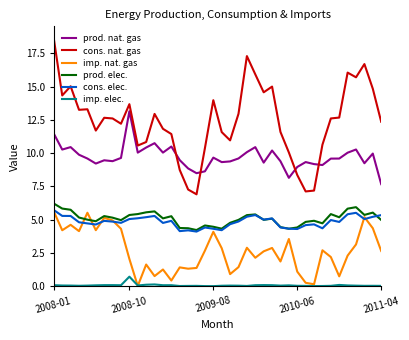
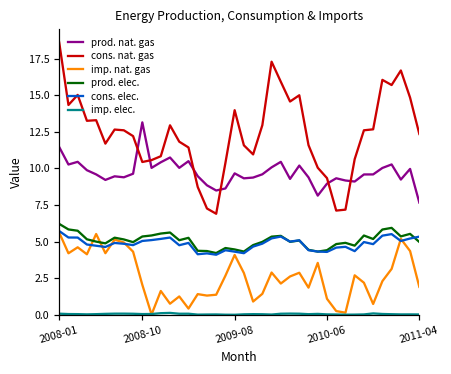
  {
    "prod. nat. gas": {
      "2008-01": 11.5,
      "2008-10": 13.1,
      "2009-08": 9.7,
      "2010-06": 9.0,
      "2011-04": 7.7
    },
    "cons. nat. gas": {
      "2008-01": 18.6,
-     "2008-10": 13.7,
+     "2008-10": 10.4,
      "2009-08": 14.0,
-     "2010-06": 8.4,
+     "2010-06": 9.3,
      "2011-04": 12.4
    },
    "imp. nat. gas": {
      "2008-10": 2.1,
      "2009-08": 4.1,
      "2010-06": 1.1,
-     "2011-04": 2.7
+     "2011-04": 1.9
    },
    "prod. elec.": {
      "2008-01": 6.2,
      "2008-10": 5.4,
      "2011-04": 5.0
    },
    "cons. elec.": {
      "2008-10": 5.1,
      "2011-04": 5.4
    },
    "imp. elec.": {
      "2008-01": 0.1,
-     "2008-10": 0.7,
+     "2008-10": 0.1,
      "2009-08": 0.0,
      "2010-06": 0.0,
      "2011-04": 0.0
    }
  }
